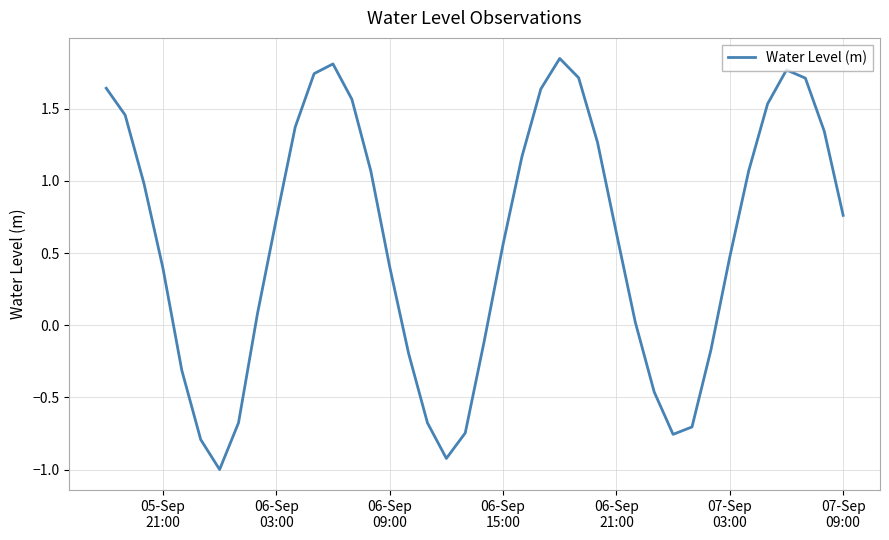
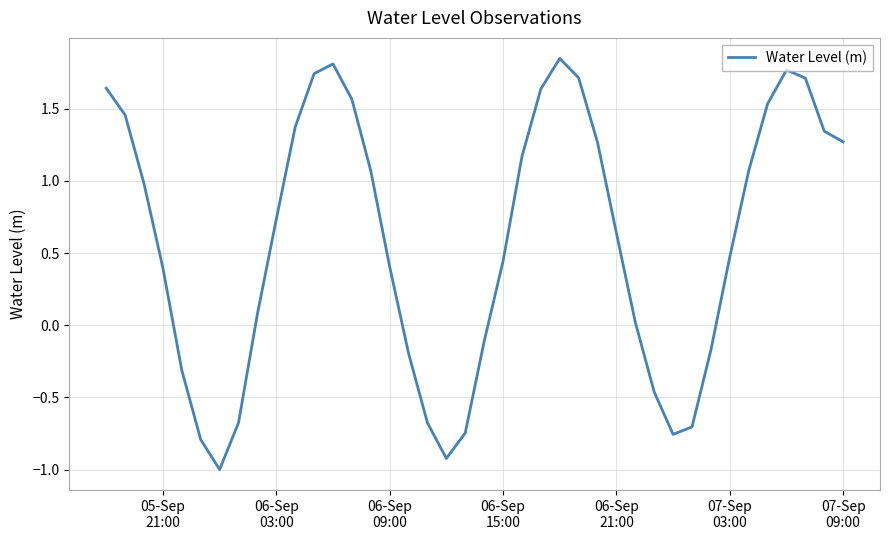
  {
    "05-Sep 21:00": 0.40,
    "06-Sep 03:00": 0.73,
    "06-Sep 09:00": 0.41,
-   "06-Sep 15:00": 0.56,
+   "06-Sep 15:00": 0.44,
    "06-Sep 21:00": 0.64,
    "07-Sep 03:00": 0.47,
-   "07-Sep 09:00": 0.76
+   "07-Sep 09:00": 1.27
  }
